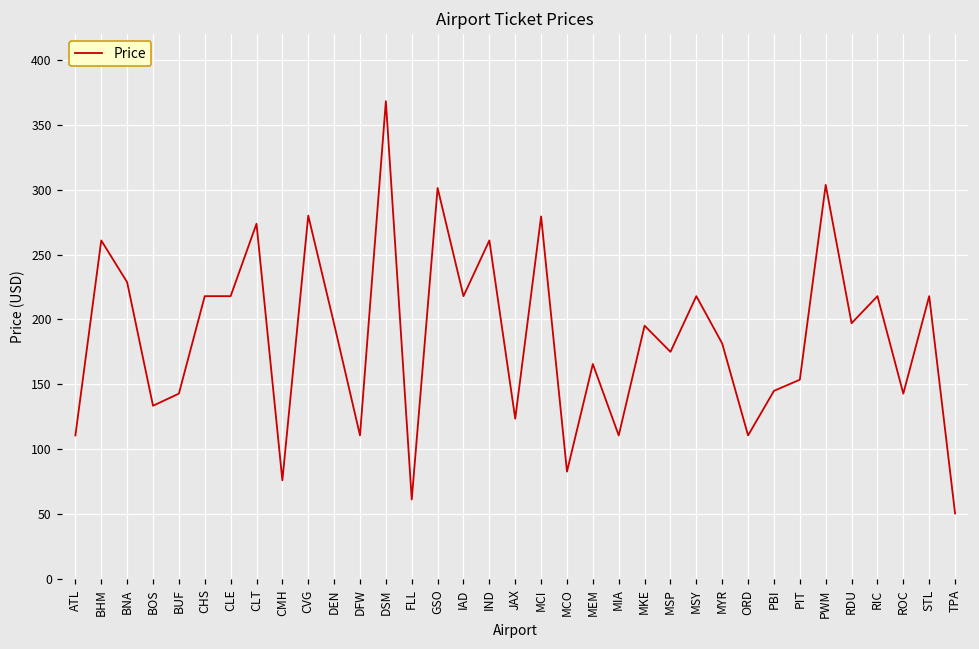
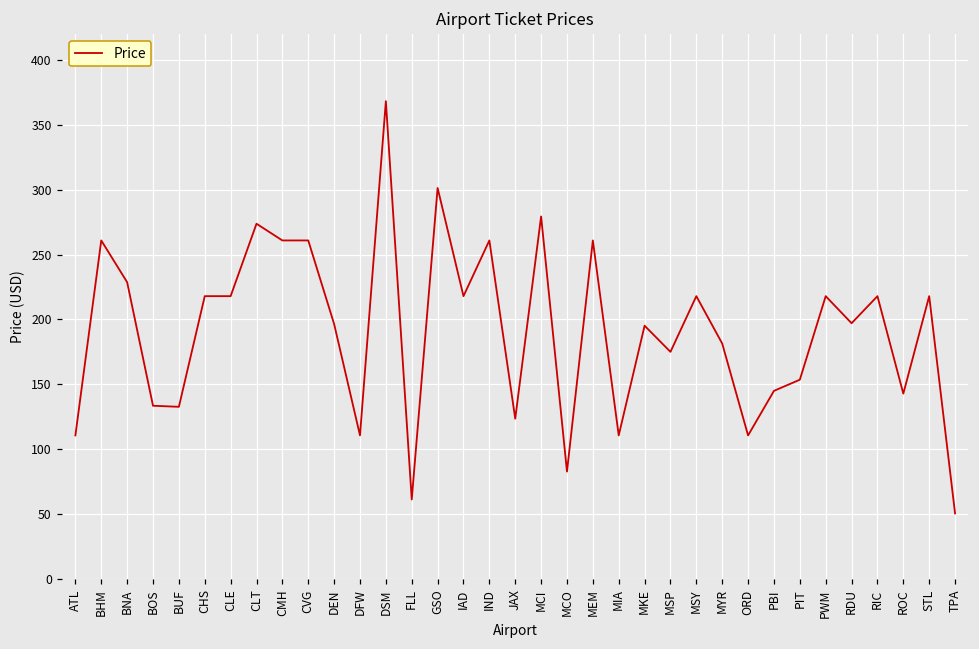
  {
    "ATL": 111,
    "BHM": 261,
    "BNA": 229,
    "BOS": 133,
-   "BUF": 143,
+   "BUF": 133,
    "CHS": 218,
    "CLE": 218,
    "CLT": 274,
-   "CMH": 76,
-   "CVG": 280,
+   "CMH": 261,
+   "CVG": 261,
    "DEN": 197,
    "DFW": 111,
    "DSM": 369,
    "FLL": 61,
    "GSO": 302,
    "IAD": 218,
    "IND": 261,
    "JAX": 123,
    "MCI": 280,
    "MCO": 83,
-   "MEM": 166,
+   "MEM": 261,
    "MIA": 111,
    "MKE": 195,
    "MSP": 175,
    "MSY": 218,
    "MYR": 181,
    "ORD": 111,
    "PBI": 145,
    "PIT": 154,
-   "PWM": 304,
+   "PWM": 218,
    "RDU": 197,
    "RIC": 218,
    "ROC": 143,
    "STL": 218,
    "TPA": 50
  }
